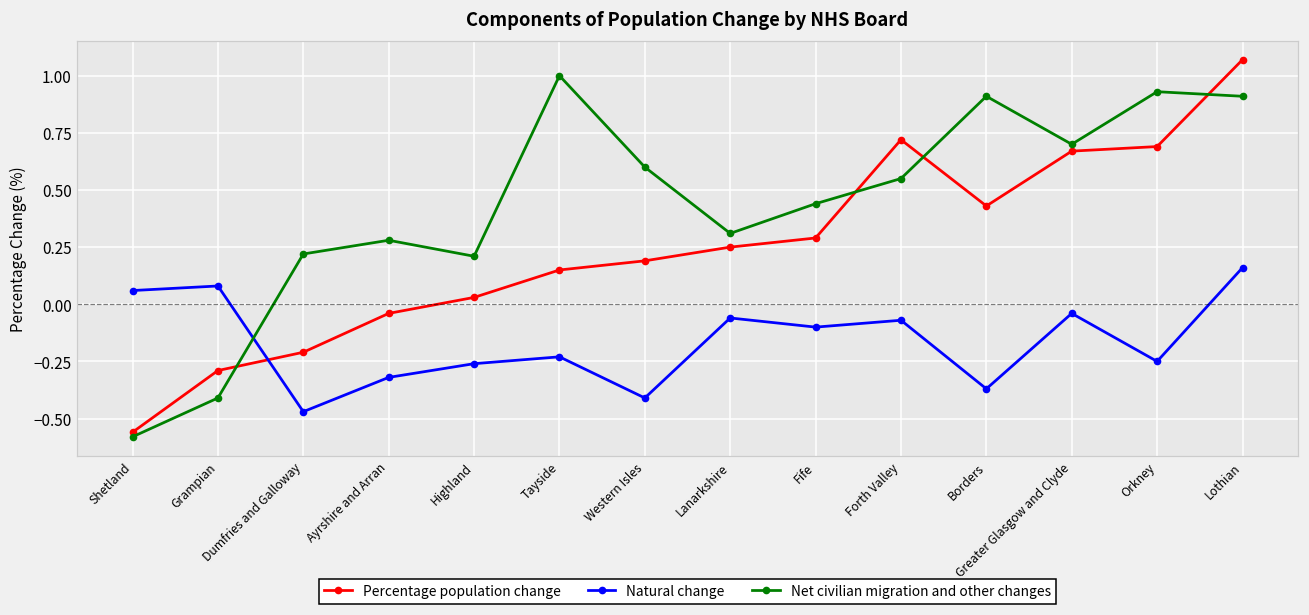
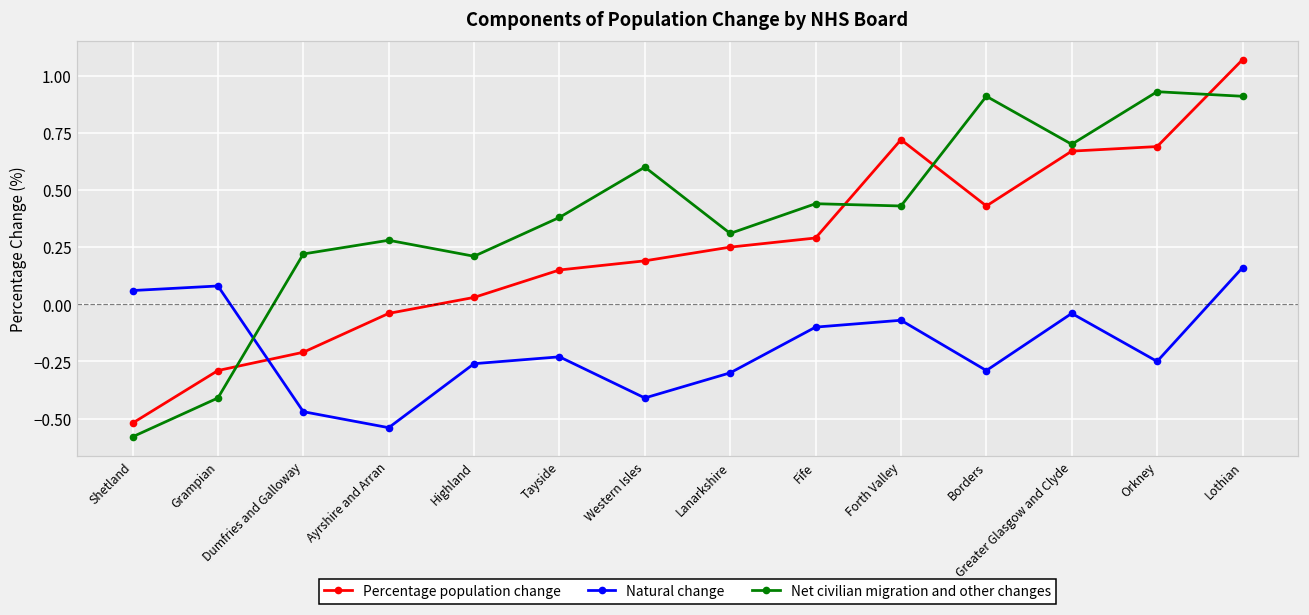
  {
    "Percentage population change": {
-     "Shetland": -0.56,
+     "Shetland": -0.52,
      "Grampian": -0.29,
      "Dumfries and Galloway": -0.21,
      "Ayrshire and Arran": -0.04,
      "Highland": 0.03,
      "Tayside": 0.15,
      "Western Isles": 0.19,
      "Lanarkshire": 0.25,
      "Fife": 0.29,
      "Forth Valley": 0.72,
      "Borders": 0.43,
      "Greater Glasgow and Clyde": 0.67,
      "Orkney": 0.69,
      "Lothian": 1.07
    },
    "Natural change": {
      "Shetland": 0.06,
      "Grampian": 0.08,
      "Dumfries and Galloway": -0.47,
-     "Ayrshire and Arran": -0.32,
+     "Ayrshire and Arran": -0.54,
      "Highland": -0.26,
      "Tayside": -0.23,
      "Western Isles": -0.41,
-     "Lanarkshire": -0.06,
+     "Lanarkshire": -0.30,
      "Fife": -0.10,
      "Forth Valley": -0.07,
-     "Borders": -0.37,
+     "Borders": -0.29,
      "Greater Glasgow and Clyde": -0.04,
      "Orkney": -0.25,
      "Lothian": 0.16
    },
    "Net civilian migration and other changes": {
      "Shetland": -0.58,
      "Grampian": -0.41,
      "Dumfries and Galloway": 0.22,
      "Ayrshire and Arran": 0.28,
      "Highland": 0.21,
-     "Tayside": 1.00,
+     "Tayside": 0.38,
      "Western Isles": 0.60,
      "Lanarkshire": 0.31,
      "Fife": 0.44,
-     "Forth Valley": 0.55,
+     "Forth Valley": 0.43,
      "Borders": 0.91,
      "Greater Glasgow and Clyde": 0.70,
      "Orkney": 0.93,
      "Lothian": 0.91
    }
  }
